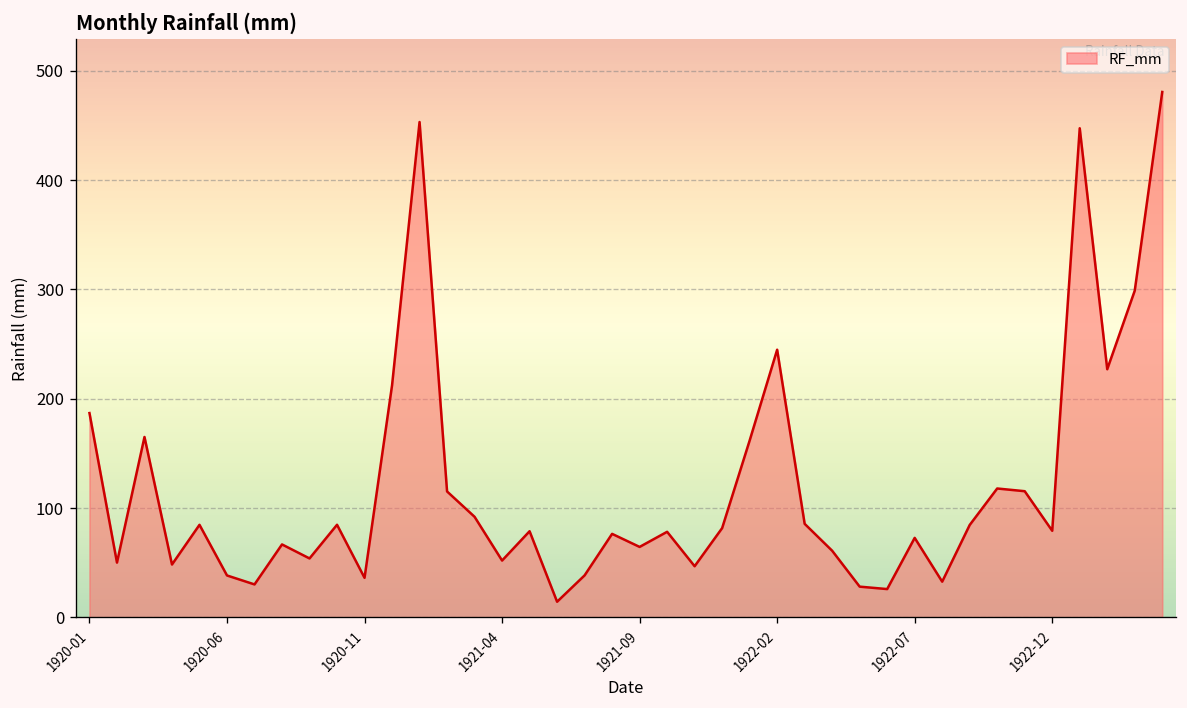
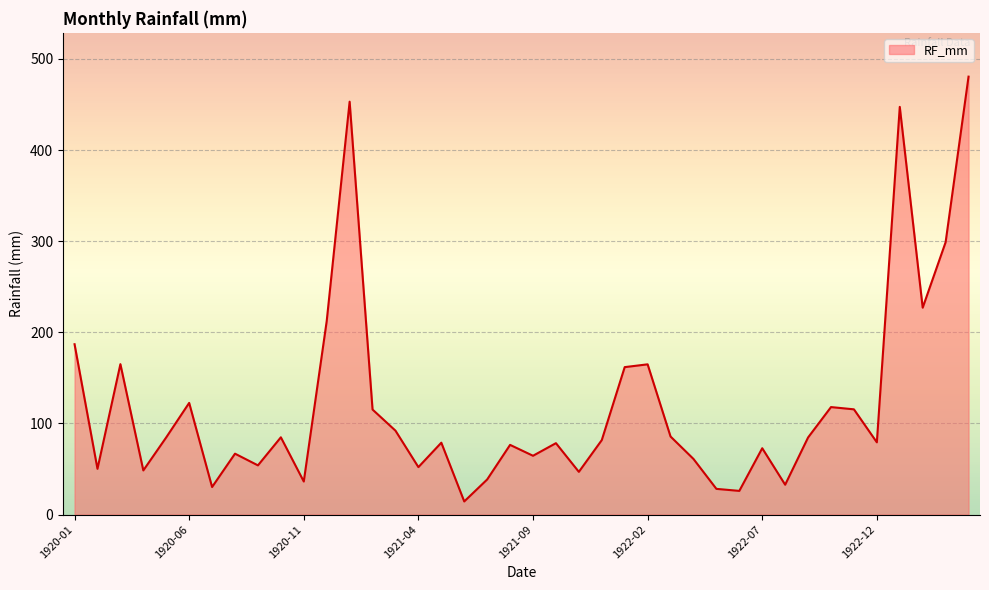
  {
    "1920-01": 190,
-   "1920-06": 40,
+   "1920-06": 120,
    "1920-11": 40,
    "1921-04": 50,
    "1921-09": 60,
-   "1922-02": 240,
+   "1922-02": 160,
    "1922-07": 70,
    "1922-12": 80
  }
